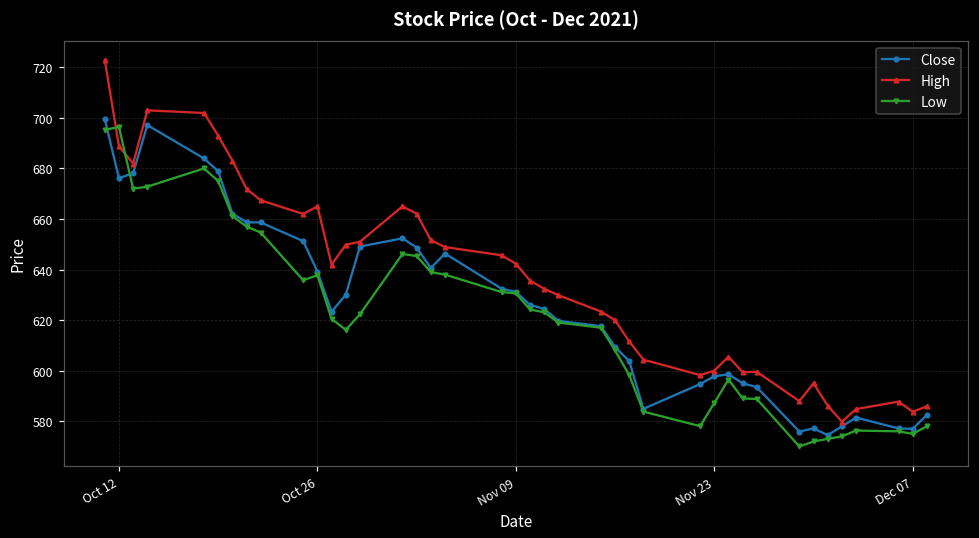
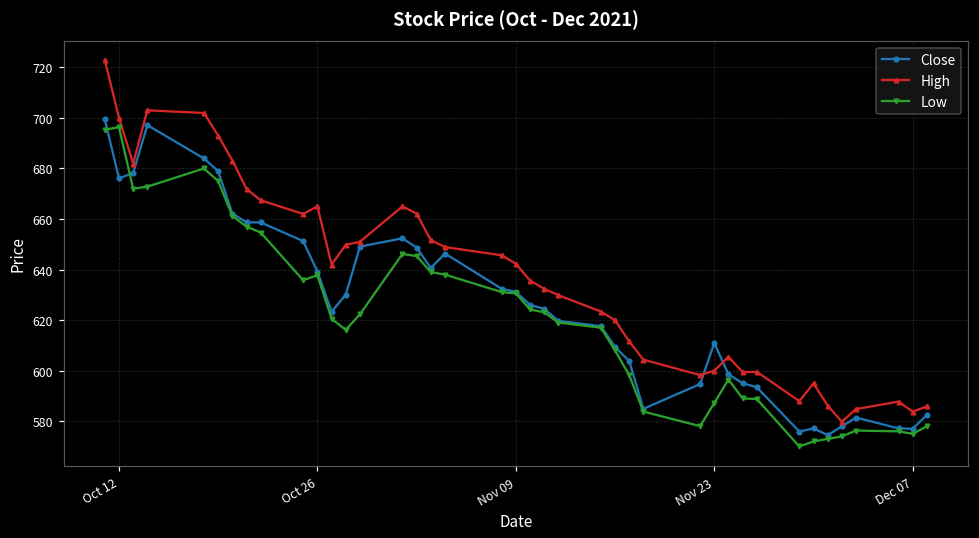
  {
    "Close": {
      "Oct 12": 676,
      "Oct 26": 639,
-     "Nov 23": 598,
+     "Nov 23": 611,
      "Dec 07": 577
    },
    "High": {
-     "Oct 12": 689,
+     "Oct 12": 700,
      "Oct 26": 665,
      "Nov 09": 642,
      "Nov 23": 600,
      "Dec 07": 584
    },
    "Low": {
      "Oct 12": 696,
      "Oct 26": 638,
      "Nov 23": 587,
      "Dec 07": 575
    }
  }
